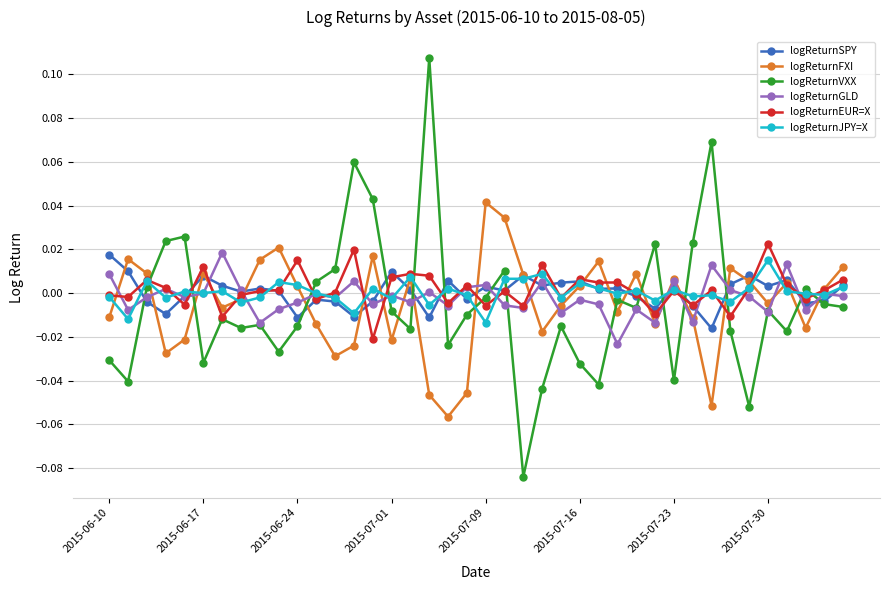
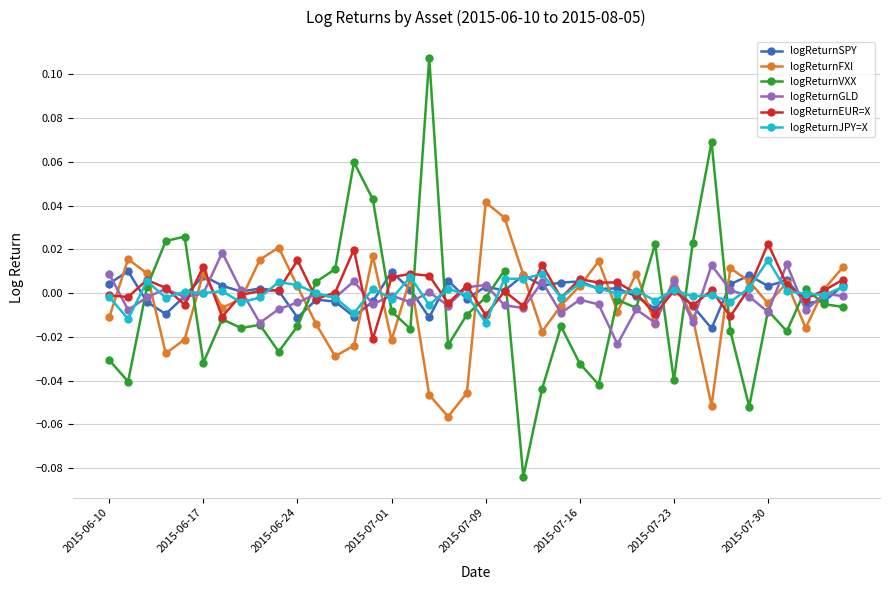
  {
    "logReturnSPY": {
-     "2015-06-10": 0.018,
+     "2015-06-10": 0.004,
      "2015-06-17": 0.008,
      "2015-06-24": -0.011,
      "2015-07-01": 0.010,
      "2015-07-23": 0.003,
      "2015-07-30": 0.003
    },
    "logReturnFXI": {
      "2015-06-10": -0.011,
      "2015-06-17": 0.009,
      "2015-07-01": -0.021,
      "2015-07-09": 0.041,
      "2015-07-16": 0.003,
      "2015-07-30": -0.005
    },
    "logReturnVXX": {
      "2015-06-10": -0.031,
      "2015-06-17": -0.032,
      "2015-06-24": -0.015,
      "2015-07-01": -0.008,
      "2015-07-09": -0.002,
      "2015-07-16": -0.032,
      "2015-07-23": -0.040
    },
    "logReturnGLD": {
      "2015-06-10": 0.009,
      "2015-06-24": -0.004,
      "2015-07-01": -0.001,
      "2015-07-16": -0.003
    },
    "logReturnEUR=X": {
      "2015-06-17": 0.012,
      "2015-06-24": 0.015,
      "2015-07-01": 0.007,
-     "2015-07-09": -0.006,
+     "2015-07-09": -0.010,
      "2015-07-30": 0.023
    },
    "logReturnJPY=X": {
      "2015-07-01": -0.002,
      "2015-07-09": -0.013,
      "2015-07-30": 0.015
    }
  }
